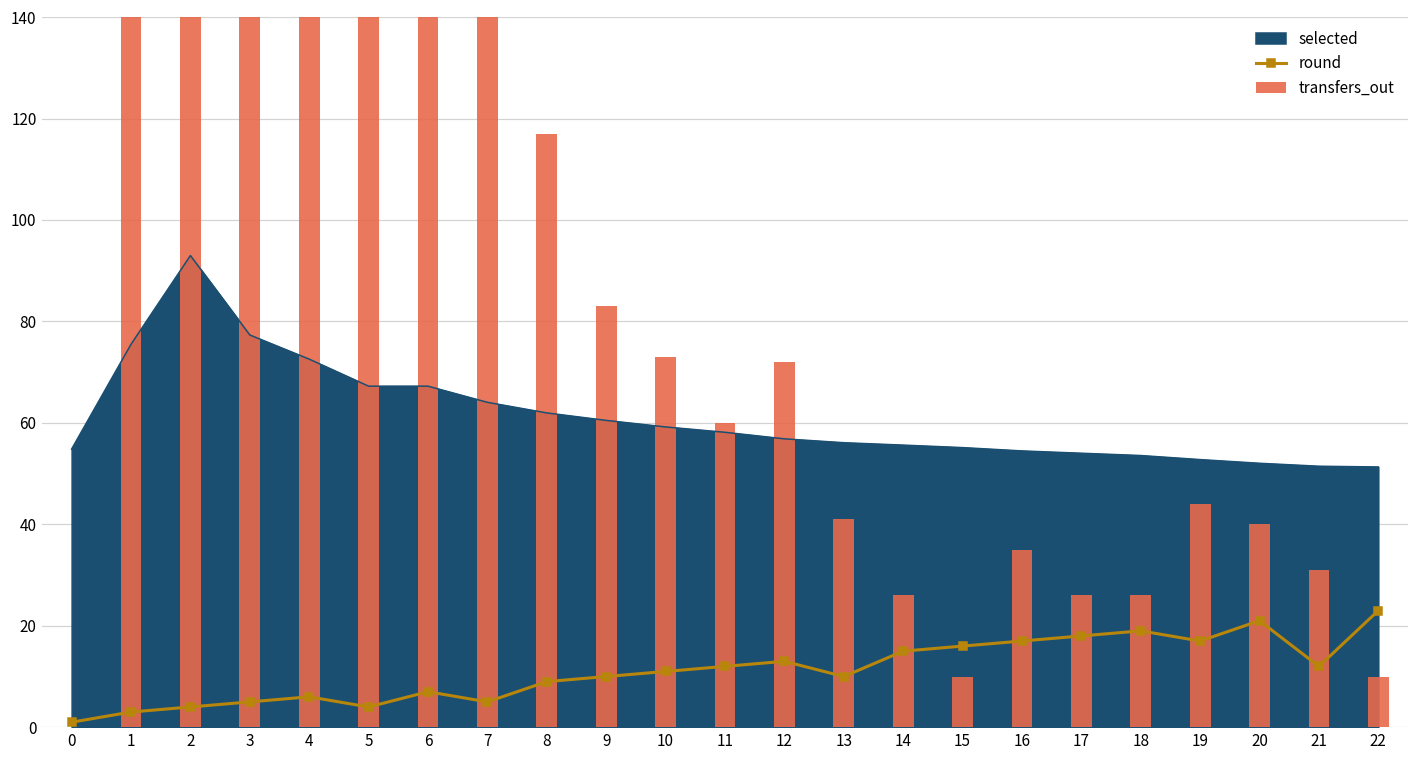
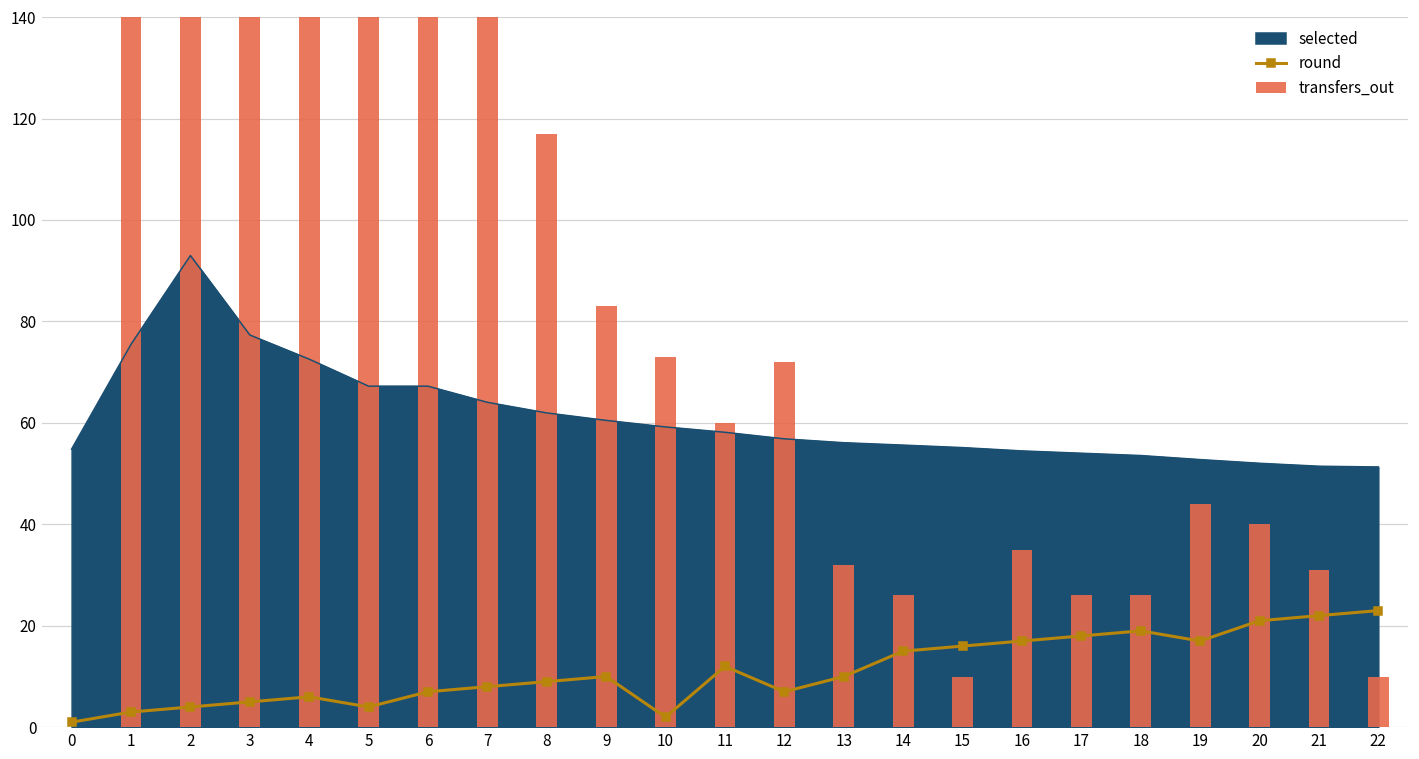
  {
    "selected": {
      "0": 55,
      "1": 75,
      "2": 93,
      "3": 77,
      "4": 73,
      "5": 67,
      "6": 67,
      "7": 64,
      "8": 62,
      "9": 60,
      "10": 59,
      "11": 58,
      "12": 57,
      "13": 56,
      "14": 56,
      "15": 55,
      "16": 54,
      "17": 54,
      "18": 54,
      "19": 53,
      "20": 52,
      "21": 51,
      "22": 51
    },
    "transfers_out": {
      "0": 0,
      "8": 117,
      "9": 83,
      "10": 73,
      "11": 60,
      "12": 72,
-     "13": 41,
+     "13": 32,
      "14": 26,
      "15": 10,
      "16": 35,
      "17": 26,
      "18": 26,
      "19": 44,
      "20": 40,
      "21": 31,
      "22": 10
    },
    "round": {
      "0": 1,
      "1": 3,
      "2": 4,
      "3": 5,
      "4": 6,
      "5": 4,
      "6": 7,
-     "7": 5,
+     "7": 8,
      "8": 9,
      "9": 10,
-     "10": 11,
+     "10": 2,
      "11": 12,
-     "12": 13,
+     "12": 7,
      "13": 10,
      "14": 15,
      "15": 16,
      "16": 17,
      "17": 18,
      "18": 19,
      "19": 17,
      "20": 21,
-     "21": 12,
+     "21": 22,
      "22": 23
    }
  }
